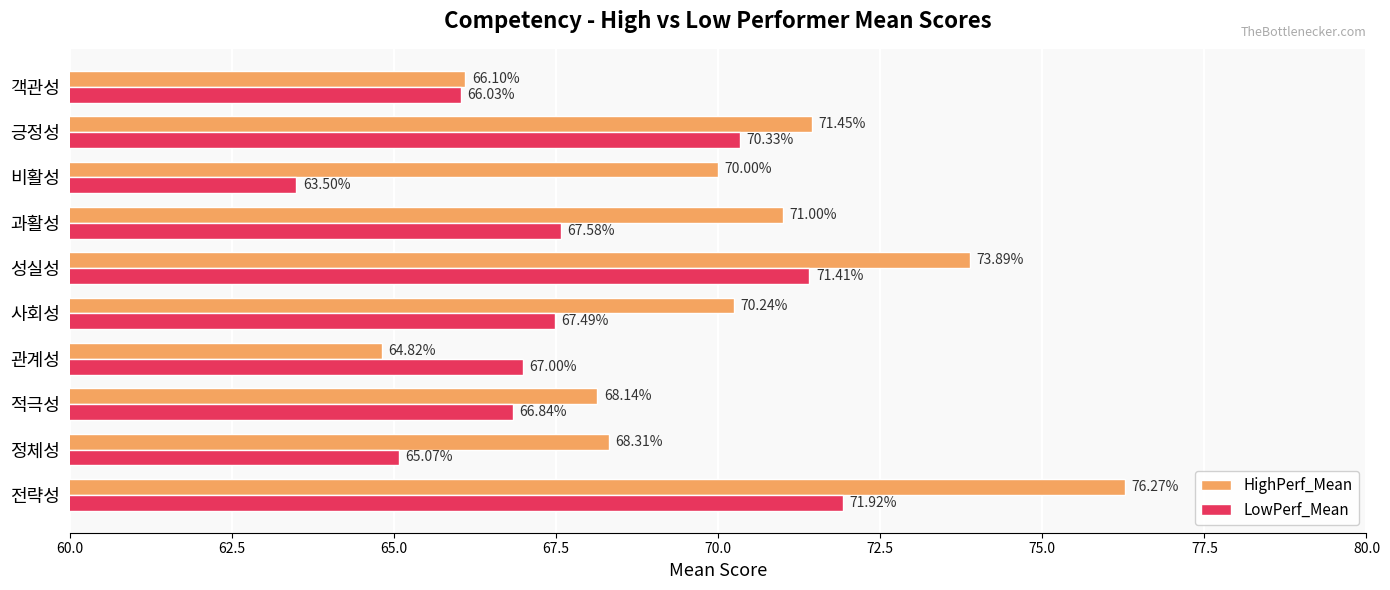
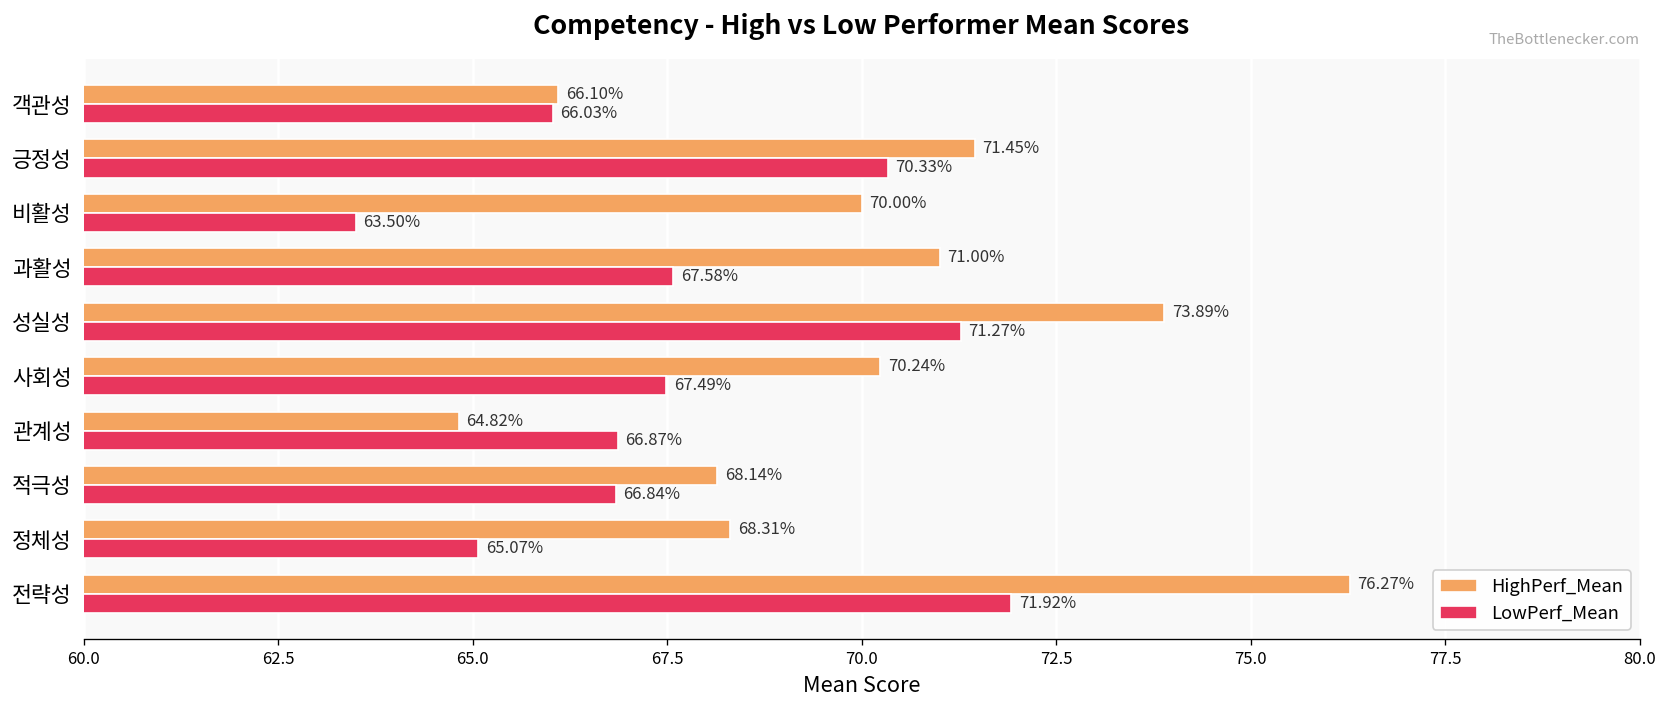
  {
    "HighPerf_Mean": {
      "객관성": "66.10%",
      "긍정성": "71.45%",
      "비활성": "70.00%",
      "과활성": "71.00%",
      "성실성": "73.89%",
      "사회성": "70.24%",
      "관계성": "64.82%",
      "적극성": "68.14%",
      "정체성": "68.31%",
      "전략성": "76.27%"
    },
    "LowPerf_Mean": {
      "객관성": "66.03%",
      "긍정성": "70.33%",
      "비활성": "63.50%",
      "과활성": "67.58%",
-     "성실성": "71.41%",
+     "성실성": "71.27%",
      "사회성": "67.49%",
-     "관계성": "67.00%",
+     "관계성": "66.87%",
      "적극성": "66.84%",
      "정체성": "65.07%",
      "전략성": "71.92%"
    }
  }
